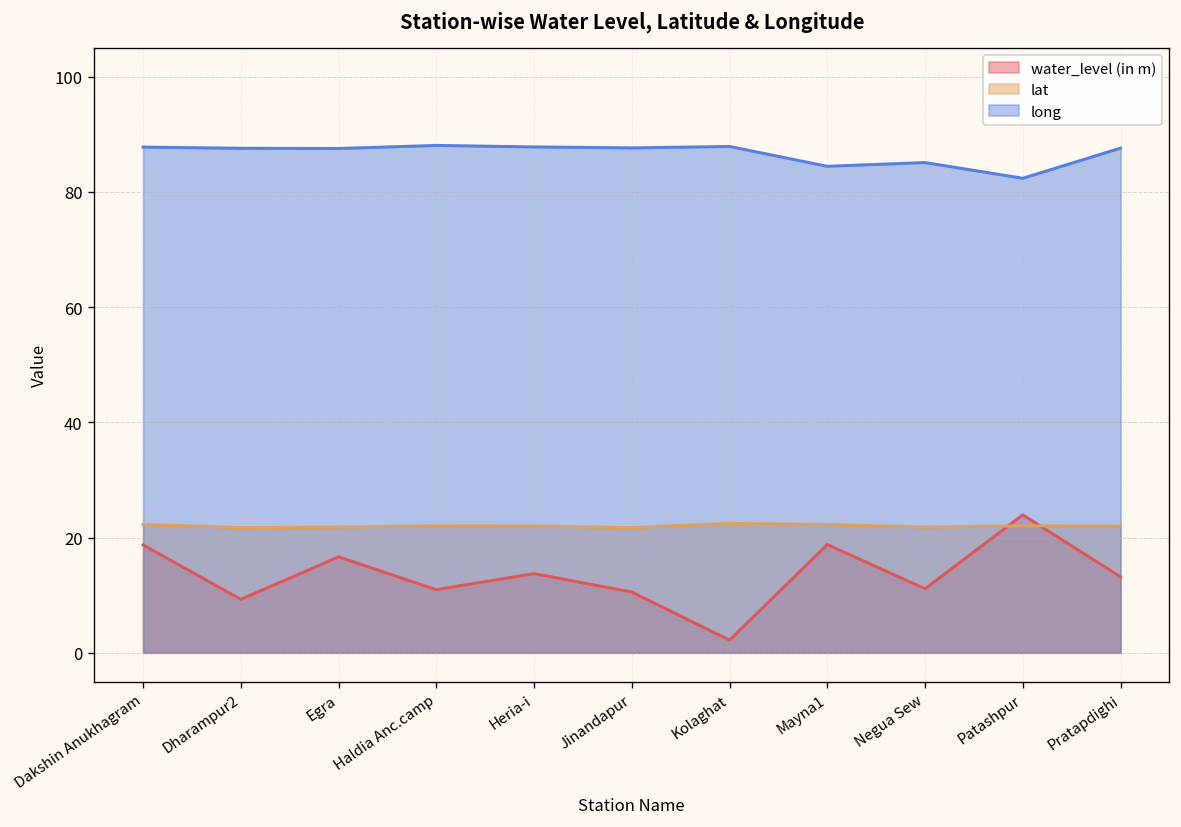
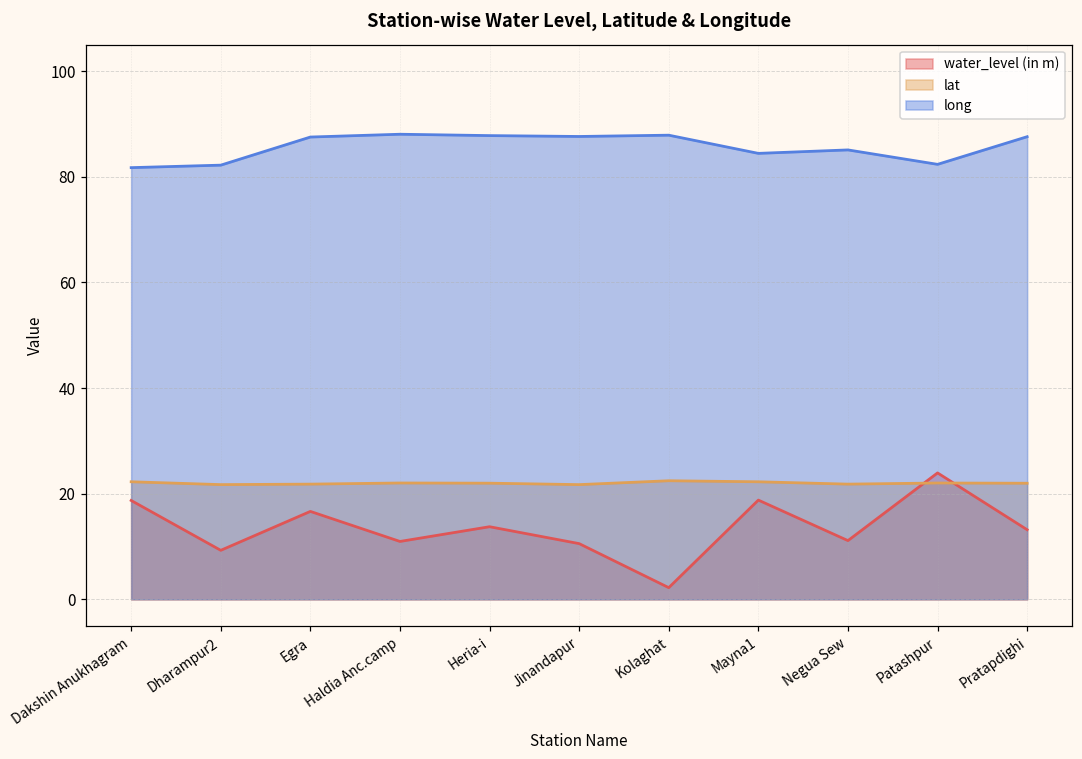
  {
    "long": {
-     "Dakshin Anukhagram": 88,
-     "Dharampur2": 88,
+     "Dakshin Anukhagram": 82,
+     "Dharampur2": 82,
      "Egra": 88,
      "Haldia Anc.camp": 88,
      "Heria-i": 88,
      "Jinandapur": 88,
      "Kolaghat": 88,
      "Mayna1": 84,
      "Negua Sew": 85,
      "Patashpur": 82,
      "Pratapdighi": 88
    }
  }
